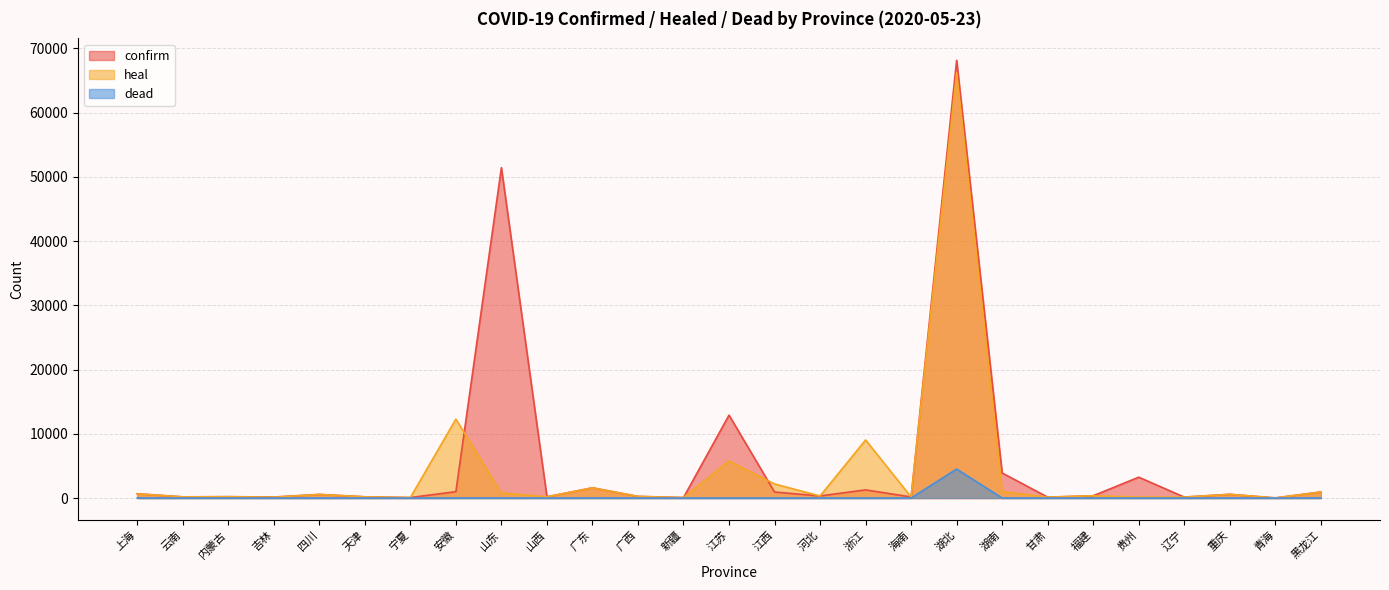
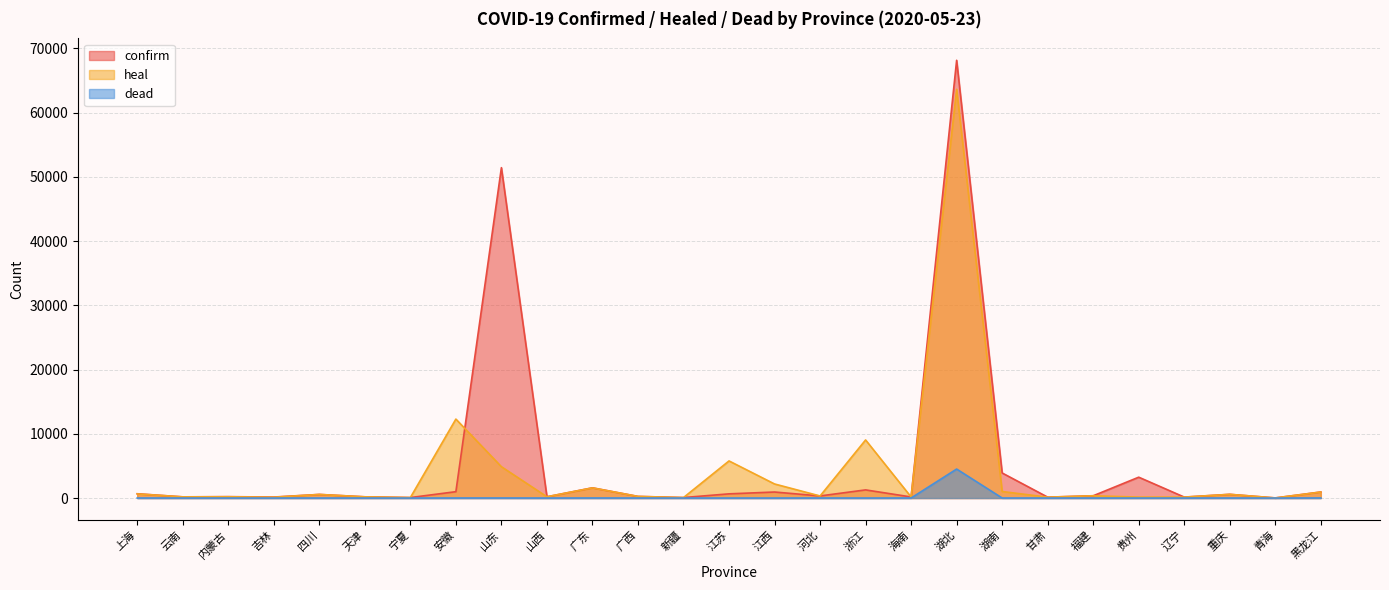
  {
    "confirm": {
      "安徽": 1000,
      "山东": 51000,
-     "江苏": 13000,
+     "江苏": 1000,
      "江西": 1000,
      "浙江": 1000,
      "湖北": 68000,
      "湖南": 4000,
      "贵州": 3000
    },
    "heal": {
      "安徽": 12000,
-     "山东": 1000,
+     "山东": 5000,
      "江苏": 6000,
      "江西": 2000,
      "浙江": 9000,
-     "湖北": 66000,
+     "湖北": 64000,
      "湖南": 1000
    },
    "dead": {
      "上海": 0,
      "四川": 0,
      "安徽": 0,
      "山东": 0,
      "广东": 0,
      "江苏": 0,
      "江西": 0,
      "浙江": 0,
      "湖北": 5000,
      "湖南": 0,
      "重庆": 0,
      "黑龙江": 0
    }
  }
